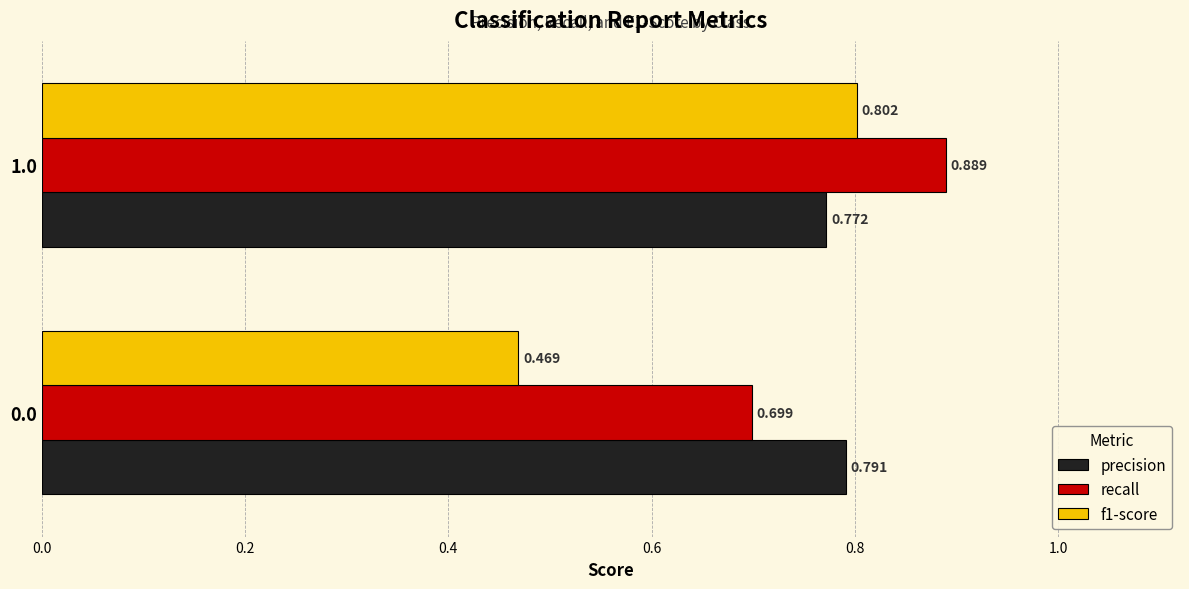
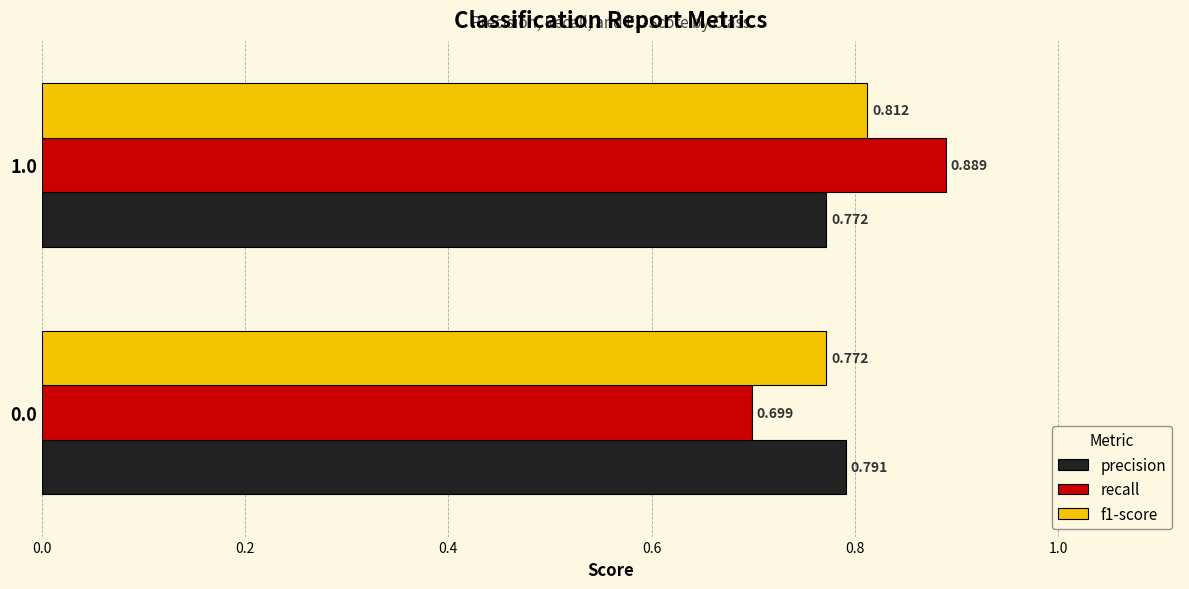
  {
    "precision": {
      "1.0": 0.772,
      "0.0": 0.791
    },
    "recall": {
      "1.0": 0.889,
      "0.0": 0.699
    },
    "f1-score": {
-     "1.0": 0.802,
-     "0.0": 0.469
+     "1.0": 0.812,
+     "0.0": 0.772
    }
  }
